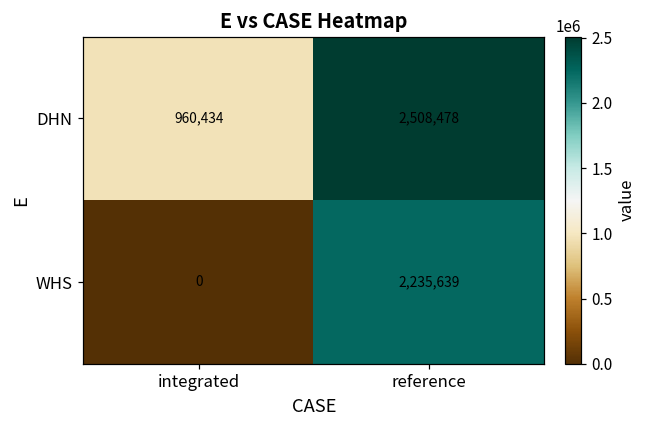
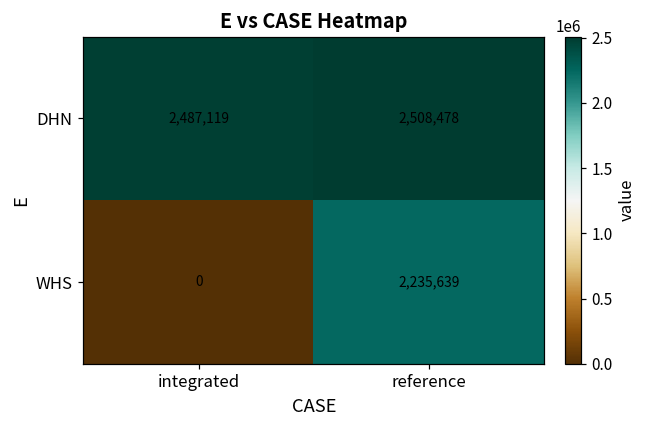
  {
    "DHN": {
-     "integrated": "960,434",
+     "integrated": "2,487,119",
      "reference": "2,508,478"
    },
    "WHS": {
      "integrated": "0",
      "reference": "2,235,639"
    }
  }
